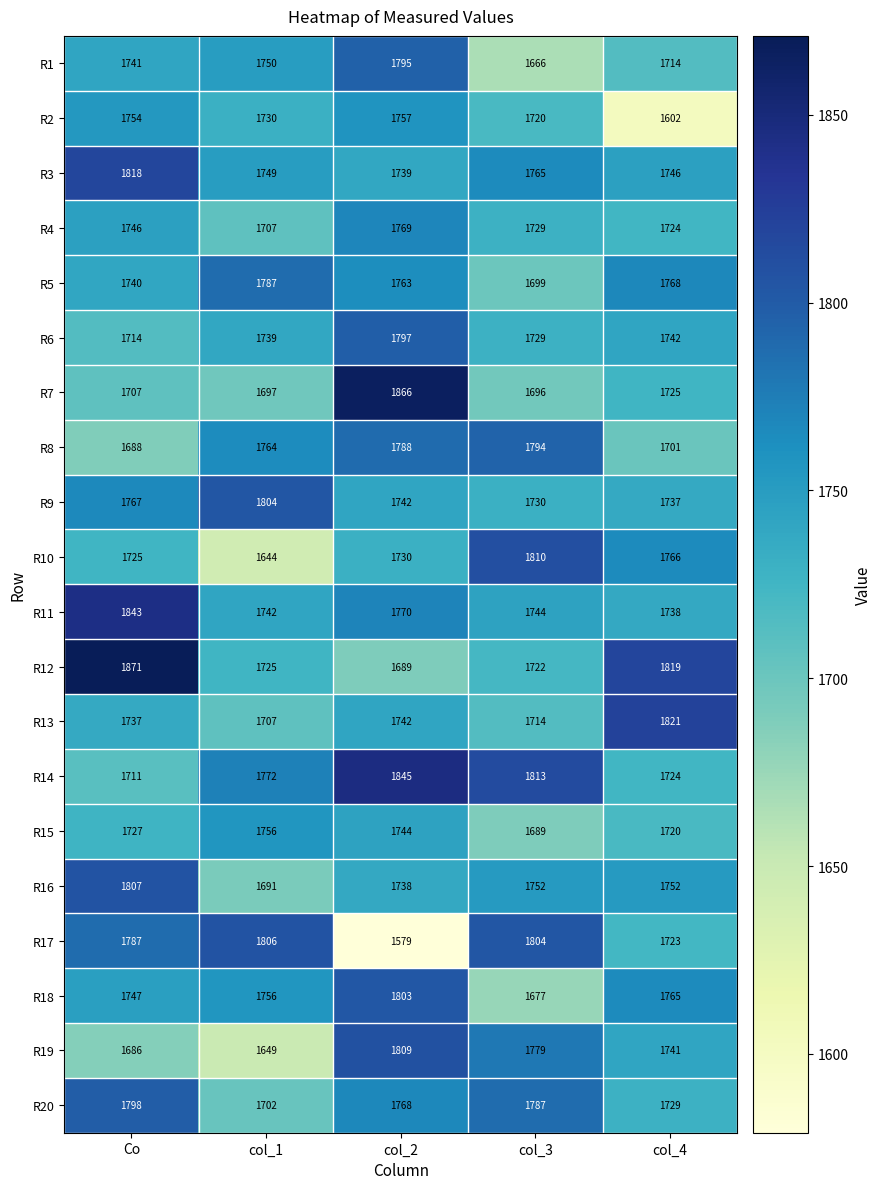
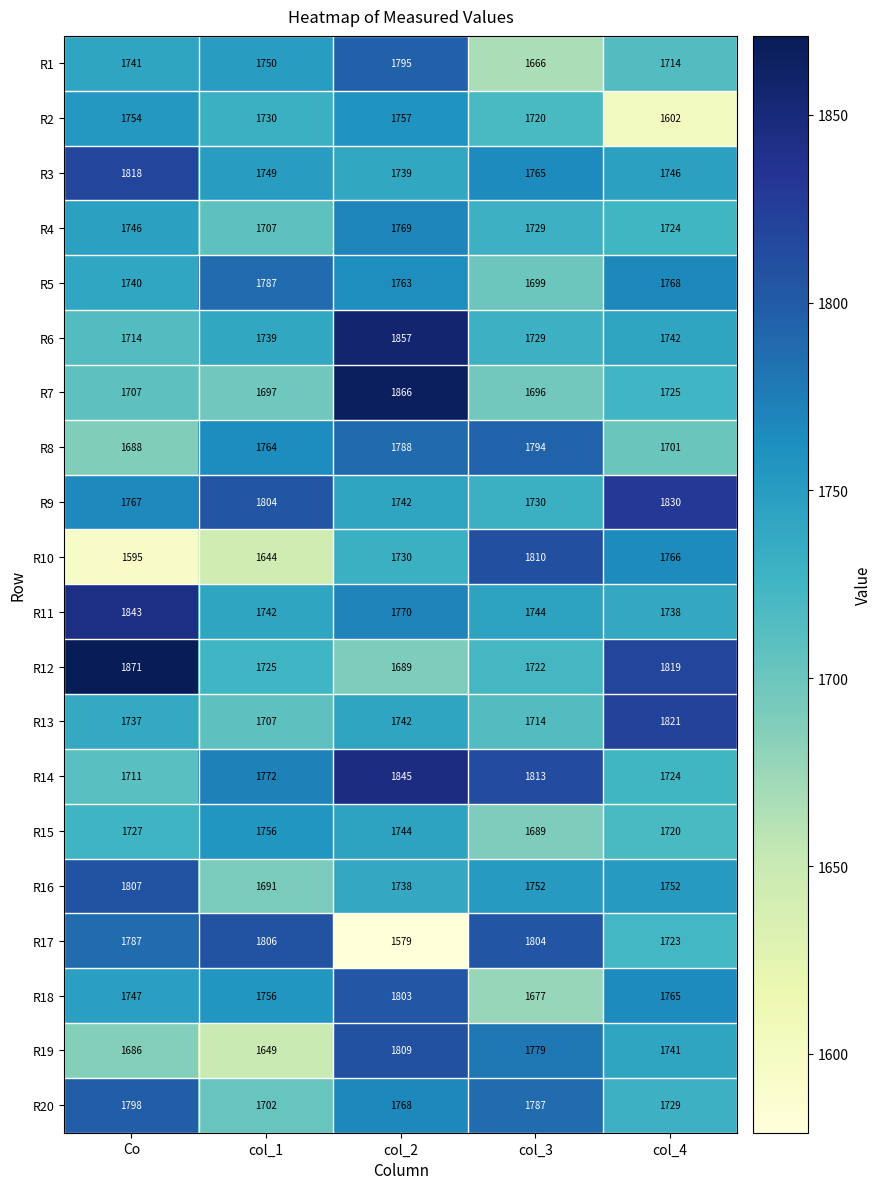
  {
    "R1": {
      "Co": 1741,
      "col_1": 1750,
      "col_2": 1795,
      "col_3": 1666,
      "col_4": 1714
    },
    "R2": {
      "Co": 1754,
      "col_1": 1730,
      "col_2": 1757,
      "col_3": 1720,
      "col_4": 1602
    },
    "R3": {
      "Co": 1818,
      "col_1": 1749,
      "col_2": 1739,
      "col_3": 1765,
      "col_4": 1746
    },
    "R4": {
      "Co": 1746,
      "col_1": 1707,
      "col_2": 1769,
      "col_3": 1729,
      "col_4": 1724
    },
    "R5": {
      "Co": 1740,
      "col_1": 1787,
      "col_2": 1763,
      "col_3": 1699,
      "col_4": 1768
    },
    "R6": {
      "Co": 1714,
      "col_1": 1739,
-     "col_2": 1797,
+     "col_2": 1857,
      "col_3": 1729,
      "col_4": 1742
    },
    "R7": {
      "Co": 1707,
      "col_1": 1697,
      "col_2": 1866,
      "col_3": 1696,
      "col_4": 1725
    },
    "R8": {
      "Co": 1688,
      "col_1": 1764,
      "col_2": 1788,
      "col_3": 1794,
      "col_4": 1701
    },
    "R9": {
      "Co": 1767,
      "col_1": 1804,
      "col_2": 1742,
      "col_3": 1730,
-     "col_4": 1737
+     "col_4": 1830
    },
    "R10": {
-     "Co": 1725,
+     "Co": 1595,
      "col_1": 1644,
      "col_2": 1730,
      "col_3": 1810,
      "col_4": 1766
    },
    "R11": {
      "Co": 1843,
      "col_1": 1742,
      "col_2": 1770,
      "col_3": 1744,
      "col_4": 1738
    },
    "R12": {
      "Co": 1871,
      "col_1": 1725,
      "col_2": 1689,
      "col_3": 1722,
      "col_4": 1819
    },
    "R13": {
      "Co": 1737,
      "col_1": 1707,
      "col_2": 1742,
      "col_3": 1714,
      "col_4": 1821
    },
    "R14": {
      "Co": 1711,
      "col_1": 1772,
      "col_2": 1845,
      "col_3": 1813,
      "col_4": 1724
    },
    "R15": {
      "Co": 1727,
      "col_1": 1756,
      "col_2": 1744,
      "col_3": 1689,
      "col_4": 1720
    },
    "R16": {
      "Co": 1807,
      "col_1": 1691,
      "col_2": 1738,
      "col_3": 1752,
      "col_4": 1752
    },
    "R17": {
      "Co": 1787,
      "col_1": 1806,
      "col_2": 1579,
      "col_3": 1804,
      "col_4": 1723
    },
    "R18": {
      "Co": 1747,
      "col_1": 1756,
      "col_2": 1803,
      "col_3": 1677,
      "col_4": 1765
    },
    "R19": {
      "Co": 1686,
      "col_1": 1649,
      "col_2": 1809,
      "col_3": 1779,
      "col_4": 1741
    },
    "R20": {
      "Co": 1798,
      "col_1": 1702,
      "col_2": 1768,
      "col_3": 1787,
      "col_4": 1729
    }
  }
